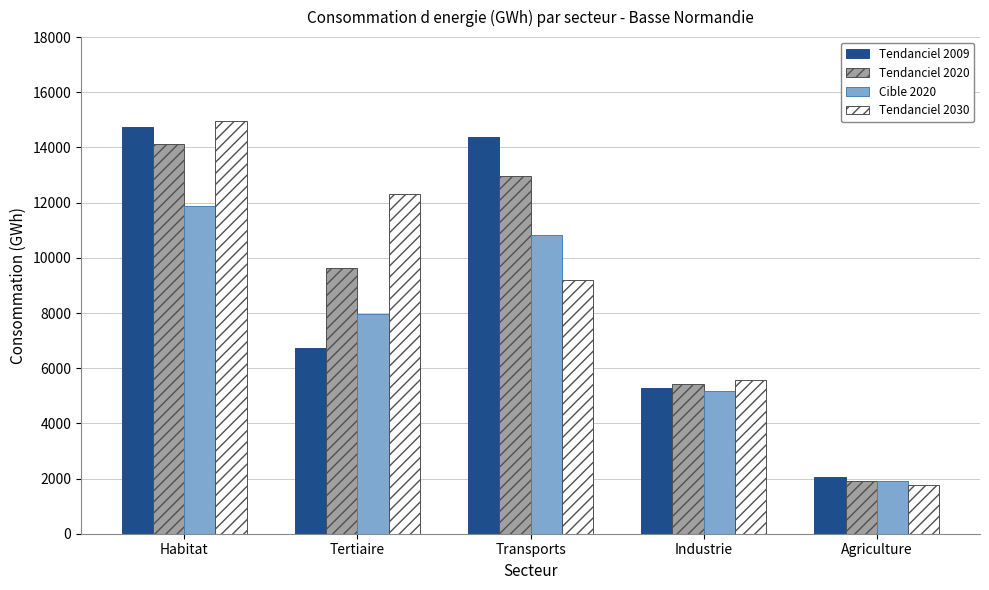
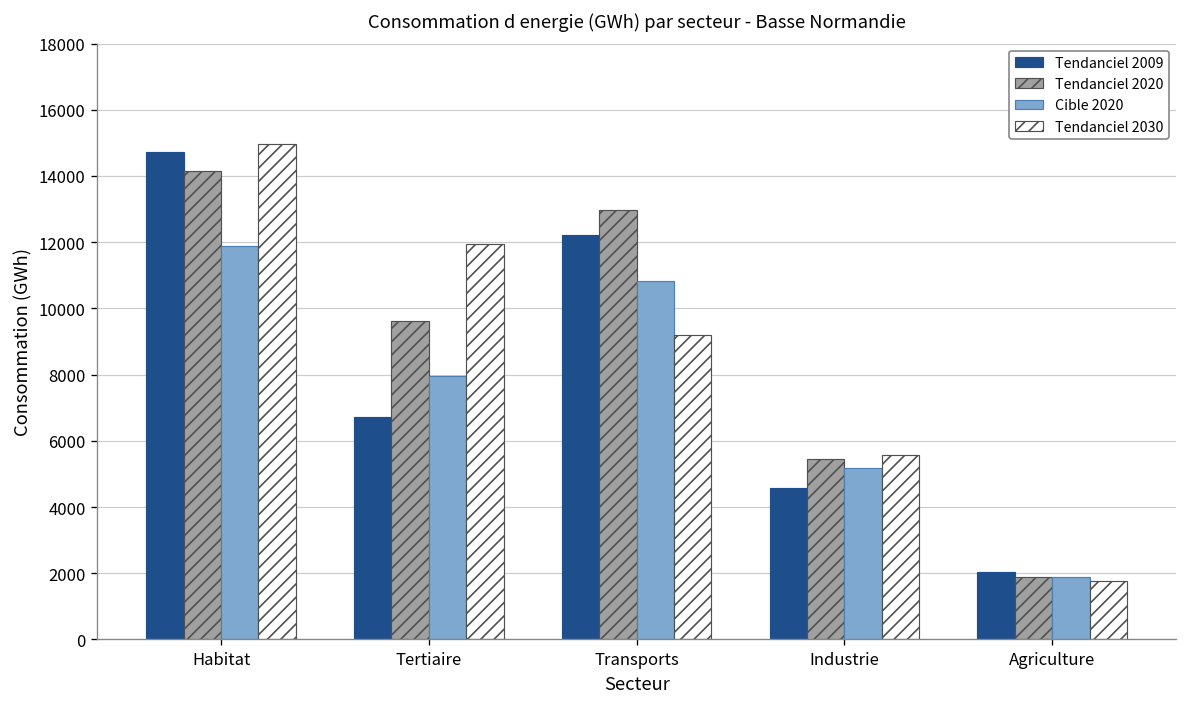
  {
    "Tendanciel 2009": {
      "Habitat": 14700,
      "Tertiaire": 6700,
-     "Transports": 14400,
-     "Industrie": 5300,
+     "Transports": 12200,
+     "Industrie": 4600,
      "Agriculture": 2000
    },
    "Tendanciel 2030": {
      "Habitat": 15000,
-     "Tertiaire": 12300,
+     "Tertiaire": 12000,
      "Transports": 9200,
      "Industrie": 5600,
      "Agriculture": 1800
    }
  }
